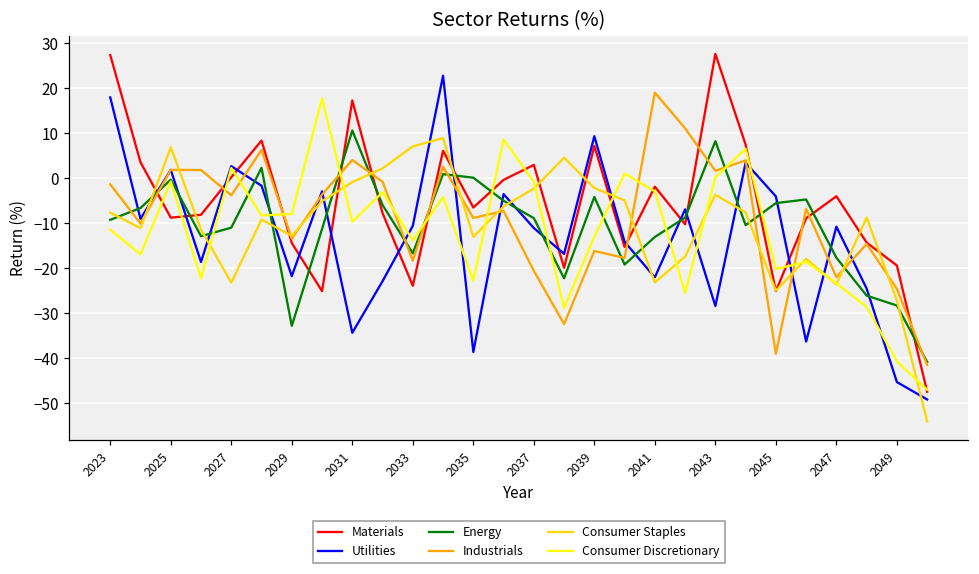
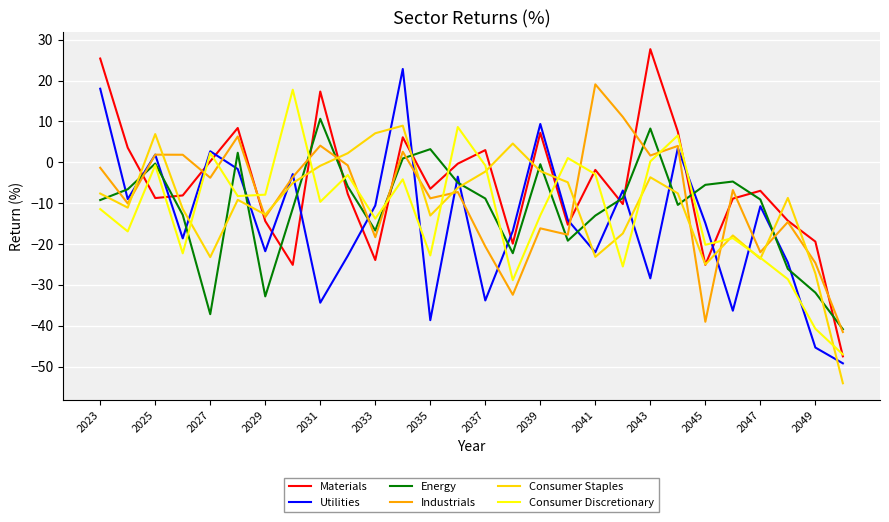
  {
    "Materials": {
-     "2023": 27,
+     "2023": 25,
      "2025": -9,
      "2027": 0,
      "2029": -14,
      "2031": 17,
      "2033": -24,
      "2035": -6,
      "2037": 3,
      "2039": 7,
      "2041": -2,
      "2043": 28,
-     "2047": -4,
+     "2047": -7,
      "2049": -19
    },
    "Utilities": {
      "2023": 18,
      "2029": -22,
      "2031": -34,
      "2033": -11,
      "2035": -39,
-     "2037": -11,
+     "2037": -34,
      "2039": 9,
      "2041": -22,
      "2043": -28,
-     "2045": -4,
+     "2045": -15,
      "2047": -11,
      "2049": -45
    },
    "Energy": {
      "2023": -9,
-     "2027": -11,
+     "2027": -37,
      "2029": -33,
      "2031": 11,
      "2033": -17,
-     "2035": 0,
+     "2035": 3,
      "2037": -9,
-     "2039": -4,
+     "2039": 0,
      "2041": -13,
      "2043": 8,
      "2045": -6,
-     "2047": -18,
-     "2049": -28
+     "2047": -9,
+     "2049": -32
    }
  }
